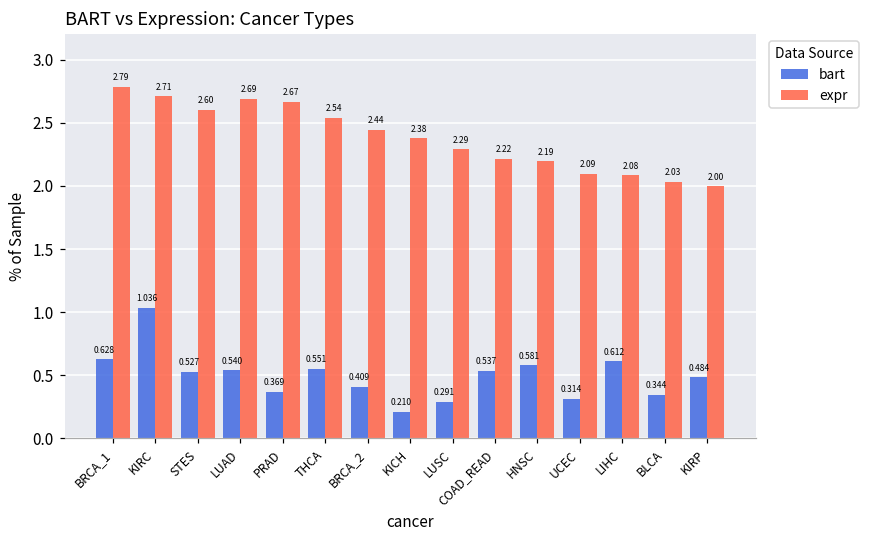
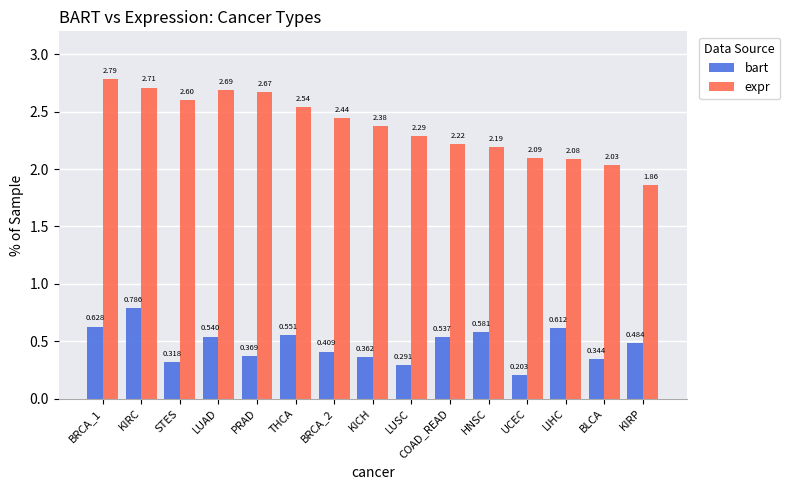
  {
    "bart": {
      "BRCA_1": 0.628,
-     "KIRC": 1.036,
-     "STES": 0.527,
+     "KIRC": 0.786,
+     "STES": 0.318,
      "LUAD": 0.540,
      "PRAD": 0.369,
      "THCA": 0.551,
      "BRCA_2": 0.409,
-     "KICH": 0.210,
+     "KICH": 0.362,
      "LUSC": 0.291,
      "COAD_READ": 0.537,
      "HNSC": 0.581,
-     "UCEC": 0.314,
+     "UCEC": 0.203,
      "LIHC": 0.612,
      "BLCA": 0.344,
      "KIRP": 0.484
    },
    "expr": {
      "BRCA_1": 2.79,
      "KIRC": 2.71,
      "STES": 2.60,
      "LUAD": 2.69,
      "PRAD": 2.67,
      "THCA": 2.54,
      "BRCA_2": 2.44,
      "KICH": 2.38,
      "LUSC": 2.29,
      "COAD_READ": 2.22,
      "HNSC": 2.19,
      "UCEC": 2.09,
      "LIHC": 2.08,
      "BLCA": 2.03,
-     "KIRP": 2.00
+     "KIRP": 1.86
    }
  }
